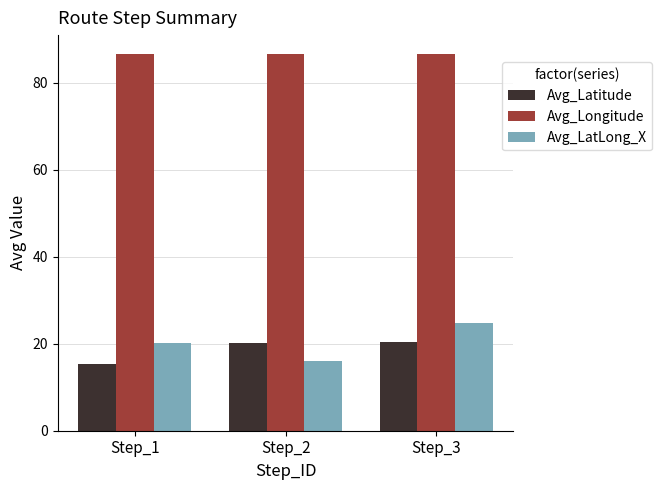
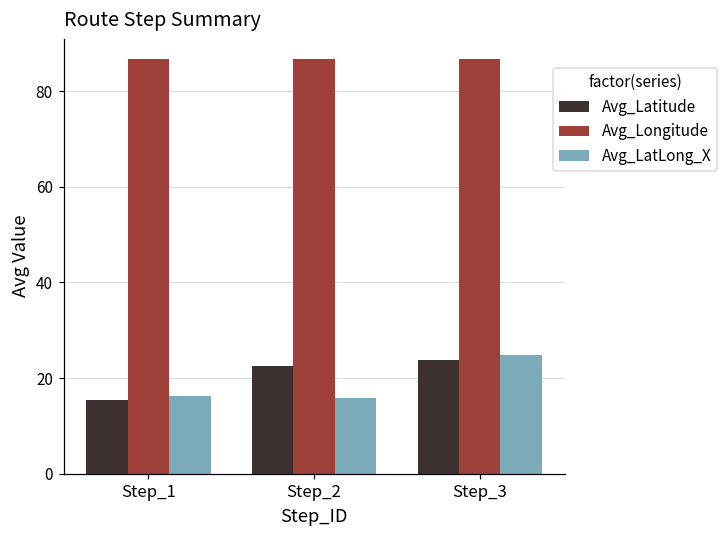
  {
    "Avg_Latitude": {
      "Step_1": 15,
-     "Step_2": 20,
-     "Step_3": 20
+     "Step_2": 22,
+     "Step_3": 24
    },
    "Avg_Longitude": {
      "Step_1": 87,
      "Step_2": 87,
      "Step_3": 87
    },
    "Avg_LatLong_X": {
-     "Step_1": 20,
+     "Step_1": 16,
      "Step_2": 16,
      "Step_3": 25
    }
  }
